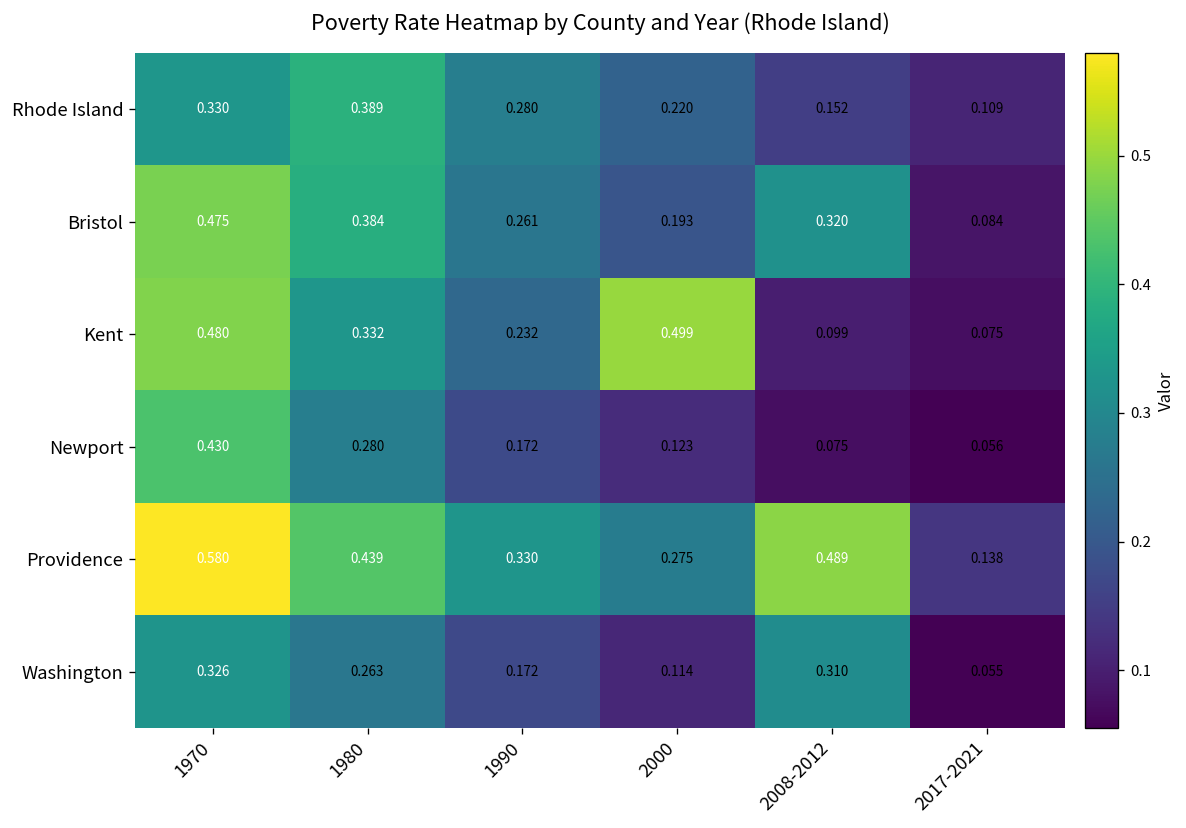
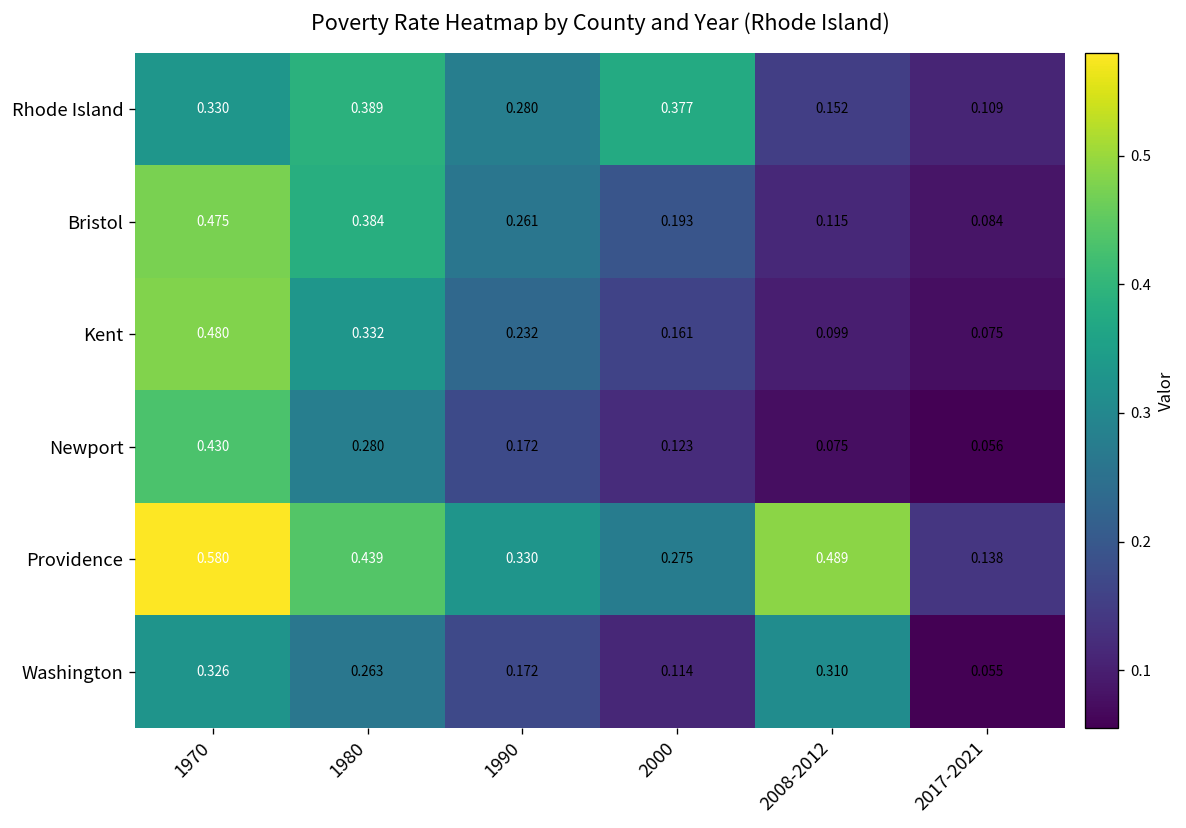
  {
    "Rhode Island": {
      "1970": 0.330,
      "1980": 0.389,
      "1990": 0.280,
-     "2000": 0.220,
+     "2000": 0.377,
      "2008-2012": 0.152,
      "2017-2021": 0.109
    },
    "Bristol": {
      "1970": 0.475,
      "1980": 0.384,
      "1990": 0.261,
      "2000": 0.193,
-     "2008-2012": 0.320,
+     "2008-2012": 0.115,
      "2017-2021": 0.084
    },
    "Kent": {
      "1970": 0.480,
      "1980": 0.332,
      "1990": 0.232,
-     "2000": 0.499,
+     "2000": 0.161,
      "2008-2012": 0.099,
      "2017-2021": 0.075
    },
    "Newport": {
      "1970": 0.430,
      "1980": 0.280,
      "1990": 0.172,
      "2000": 0.123,
      "2008-2012": 0.075,
      "2017-2021": 0.056
    },
    "Providence": {
      "1970": 0.580,
      "1980": 0.439,
      "1990": 0.330,
      "2000": 0.275,
      "2008-2012": 0.489,
      "2017-2021": 0.138
    },
    "Washington": {
      "1970": 0.326,
      "1980": 0.263,
      "1990": 0.172,
      "2000": 0.114,
      "2008-2012": 0.310,
      "2017-2021": 0.055
    }
  }
